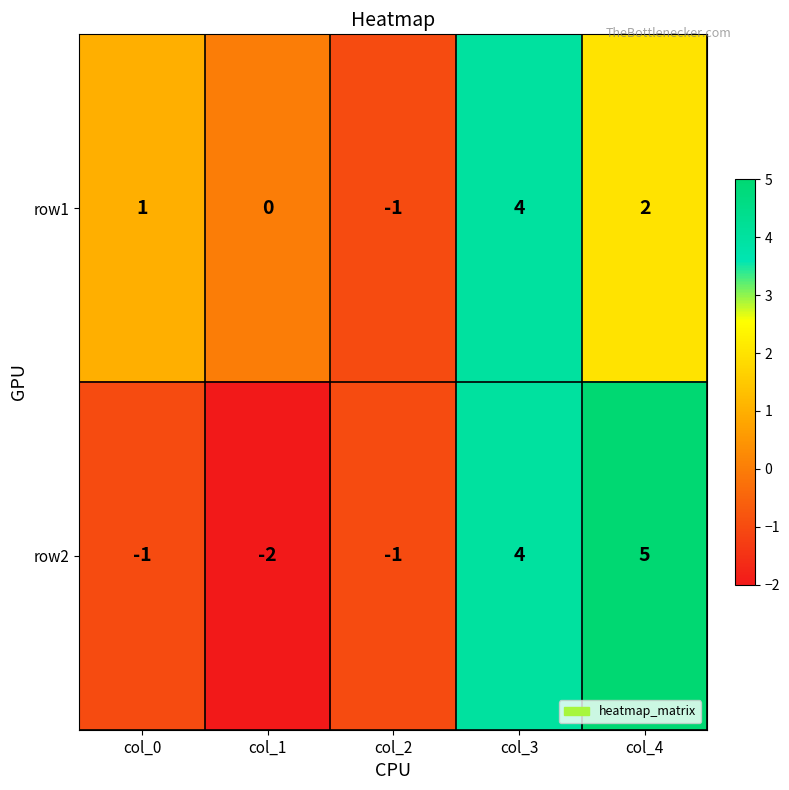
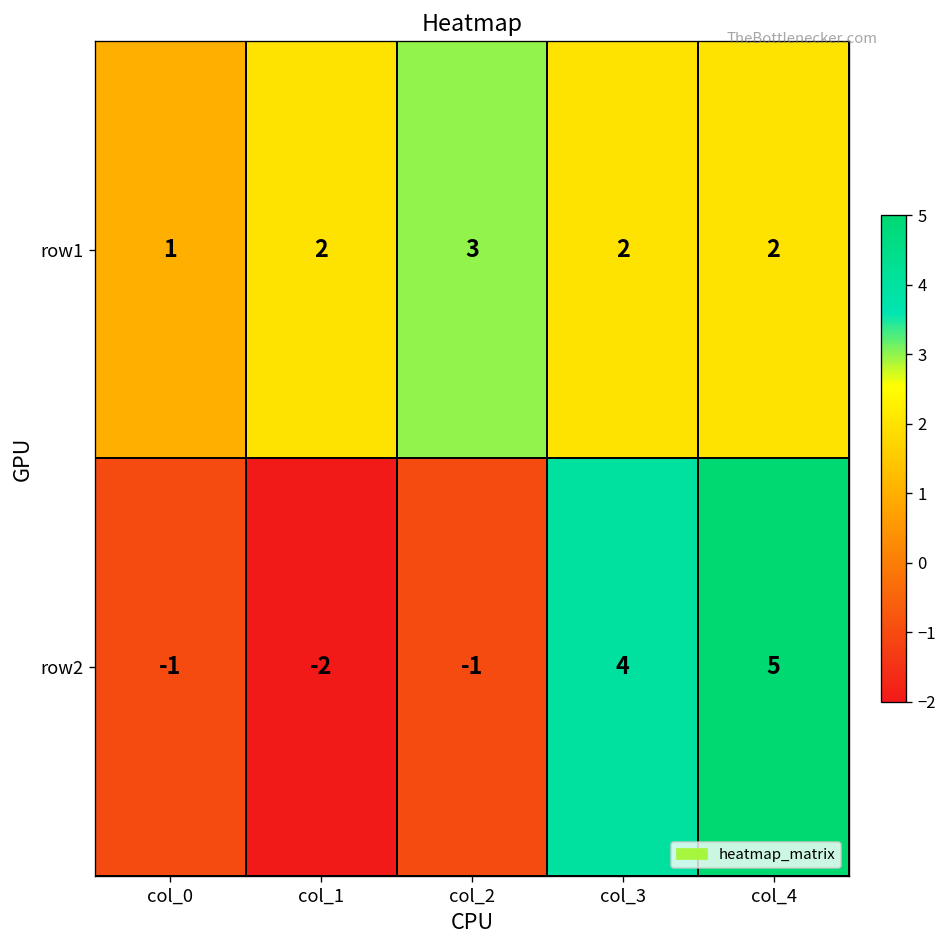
  {
    "row1": {
      "col_0": 1,
-     "col_1": 0,
-     "col_2": -1,
-     "col_3": 4,
+     "col_1": 2,
+     "col_2": 3,
+     "col_3": 2,
      "col_4": 2
    },
    "row2": {
      "col_0": -1,
      "col_1": -2,
      "col_2": -1,
      "col_3": 4,
      "col_4": 5
    }
  }
